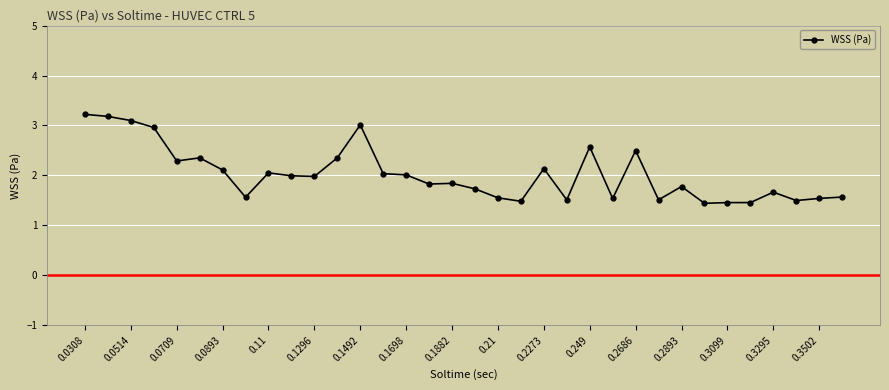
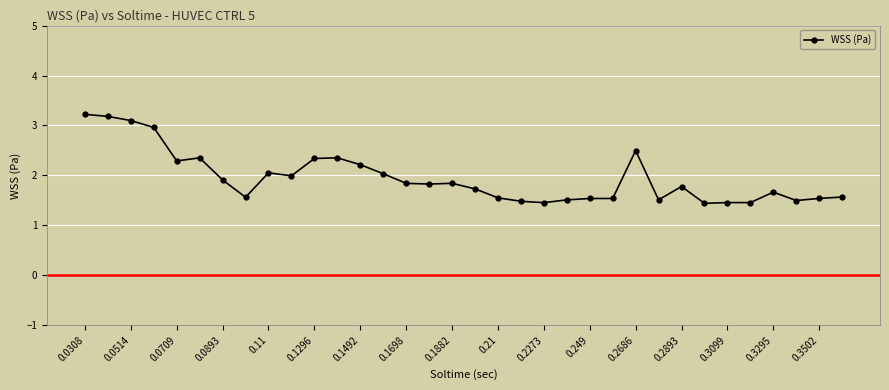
  {
    "0.0308": 3.2,
    "0.0514": 3.1,
    "0.0709": 2.3,
-   "0.0893": 2.1,
+   "0.0893": 1.9,
    "0.11": 2.1,
-   "0.1296": 2.0,
-   "0.1492": 3.0,
-   "0.1698": 2.0,
+   "0.1296": 2.3,
+   "0.1492": 2.2,
+   "0.1698": 1.8,
    "0.1882": 1.8,
    "0.21": 1.6,
-   "0.2273": 2.1,
-   "0.249": 2.6,
+   "0.2273": 1.5,
+   "0.249": 1.5,
    "0.2686": 2.5,
    "0.2893": 1.8,
    "0.3099": 1.5,
    "0.3295": 1.7,
    "0.3502": 1.5
  }
